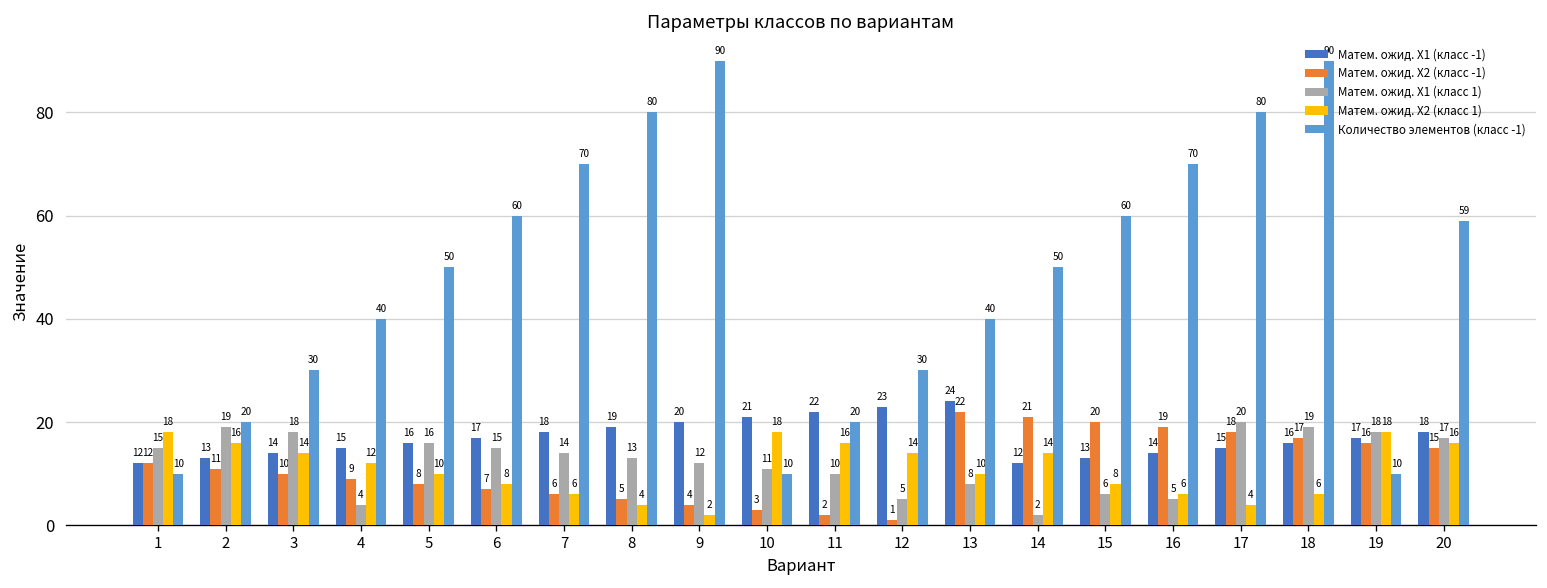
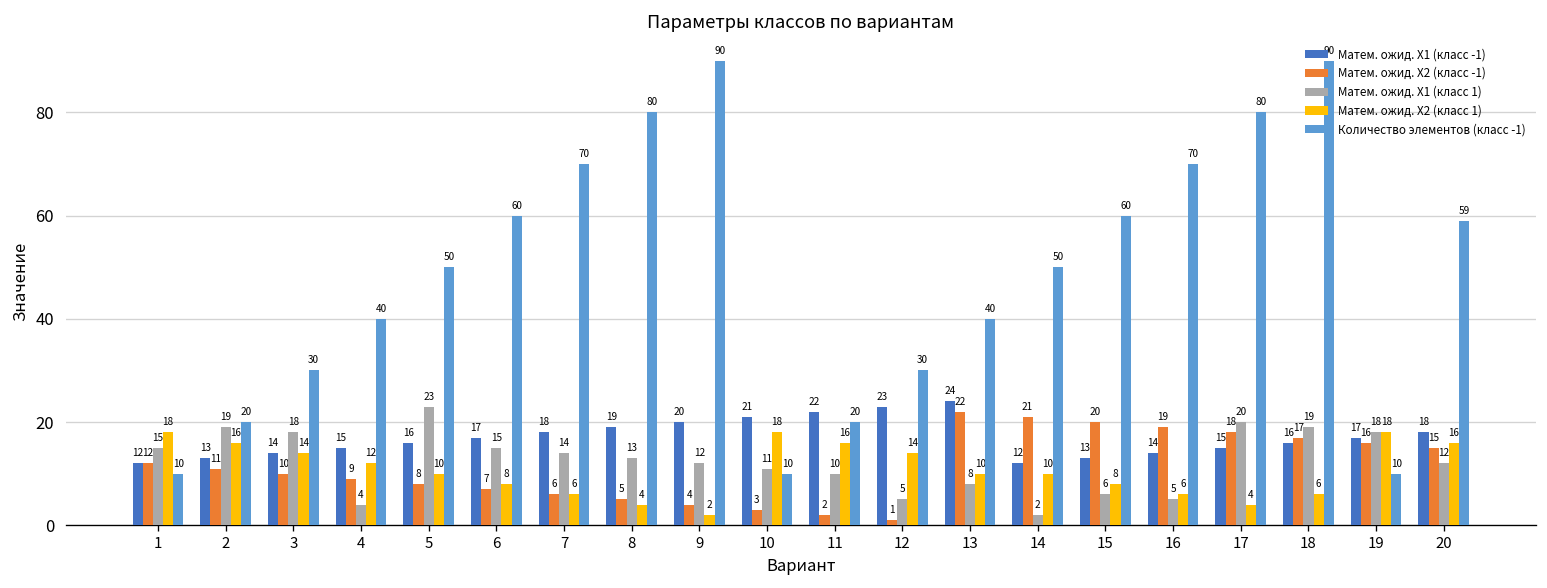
  {
    "Матем. ожид. X2 (класс -1)": {
      "1": 12,
      "2": 11,
      "3": 10,
      "4": 9,
      "5": 8,
      "6": 7,
      "7": 6,
      "8": 5,
      "9": 4,
      "10": 3,
      "11": 2,
      "12": 1,
      "13": 22,
      "14": 21,
      "15": 20,
      "16": 19,
      "17": 18,
      "18": 17,
      "19": 16,
      "20": 15
    },
    "Матем. ожид. X1 (класс 1)": {
      "1": 15,
      "2": 19,
      "3": 18,
      "4": 4,
-     "5": 16,
+     "5": 23,
      "6": 15,
      "7": 14,
      "8": 13,
      "9": 12,
      "10": 11,
      "11": 10,
      "12": 5,
      "13": 8,
      "14": 2,
      "15": 6,
      "16": 5,
      "17": 20,
      "18": 19,
      "19": 18,
-     "20": 17
+     "20": 12
    },
    "Матем. ожид. X2 (класс 1)": {
      "1": 18,
      "2": 16,
      "3": 14,
      "4": 12,
      "5": 10,
      "6": 8,
      "7": 6,
      "8": 4,
      "9": 2,
      "10": 18,
      "11": 16,
      "12": 14,
      "13": 10,
-     "14": 14,
+     "14": 10,
      "15": 8,
      "16": 6,
      "17": 4,
      "18": 6,
      "19": 18,
      "20": 16
    }
  }
